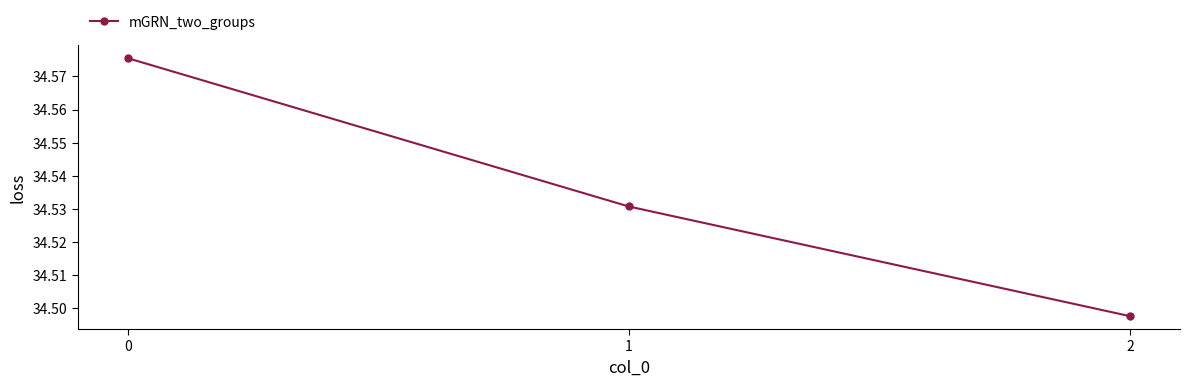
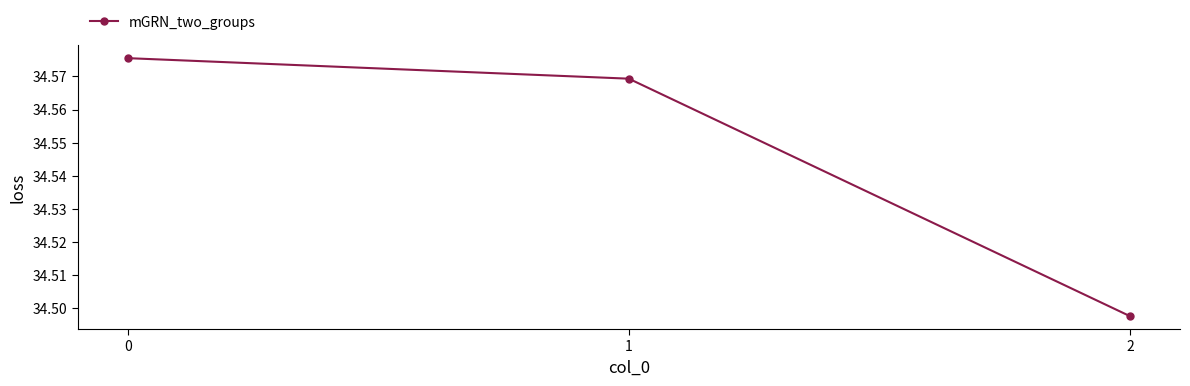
  {
    "0": 34.576,
-   "1": 34.531,
+   "1": 34.569,
    "2": 34.498
  }
